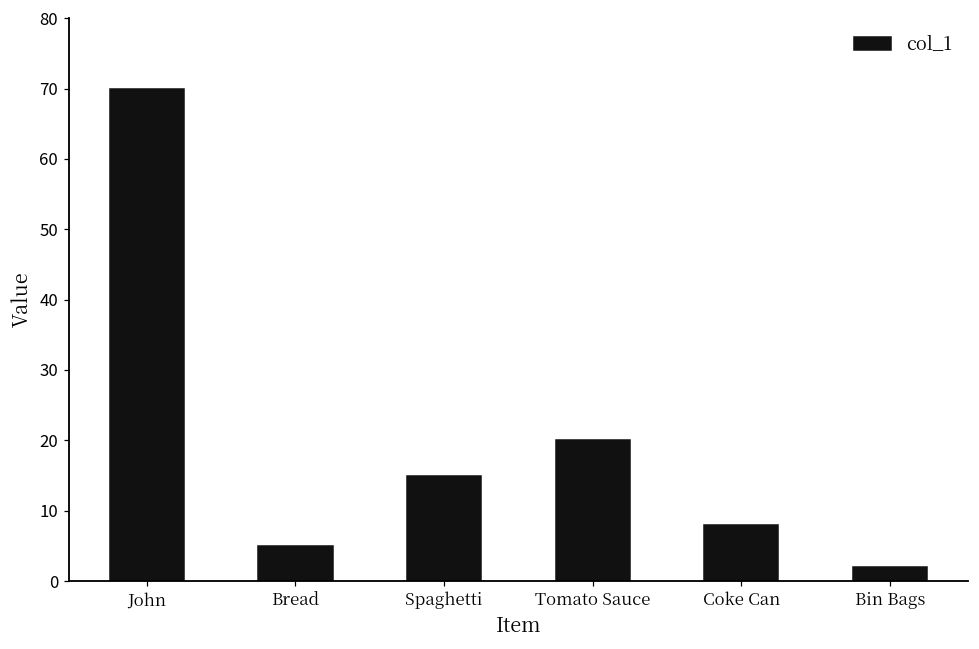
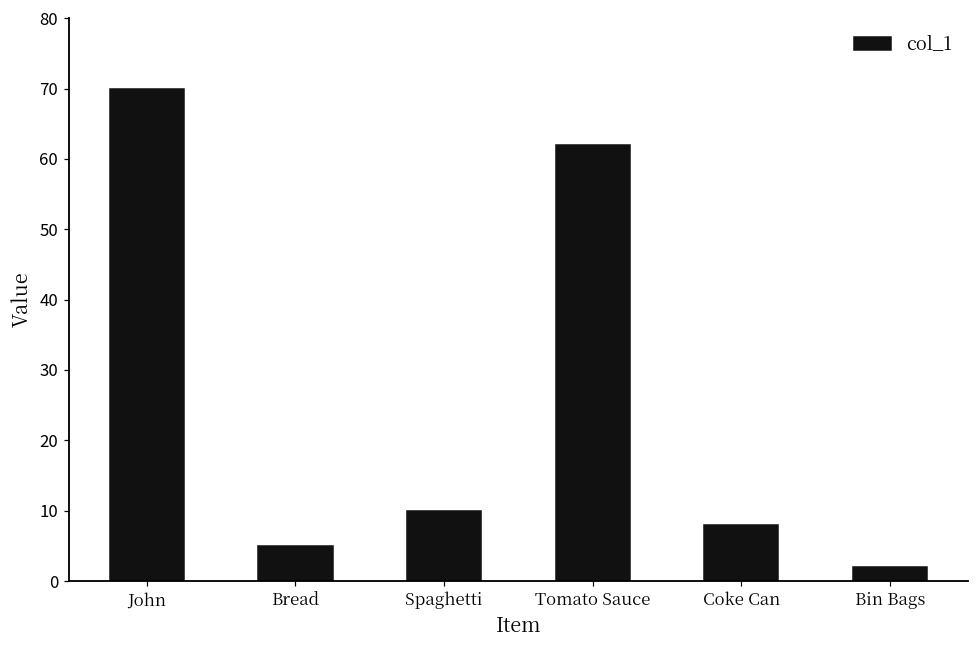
  {
    "John": 70,
    "Bread": 5,
-   "Spaghetti": 15,
-   "Tomato Sauce": 20,
+   "Spaghetti": 10,
+   "Tomato Sauce": 62,
    "Coke Can": 8,
    "Bin Bags": 2
  }
